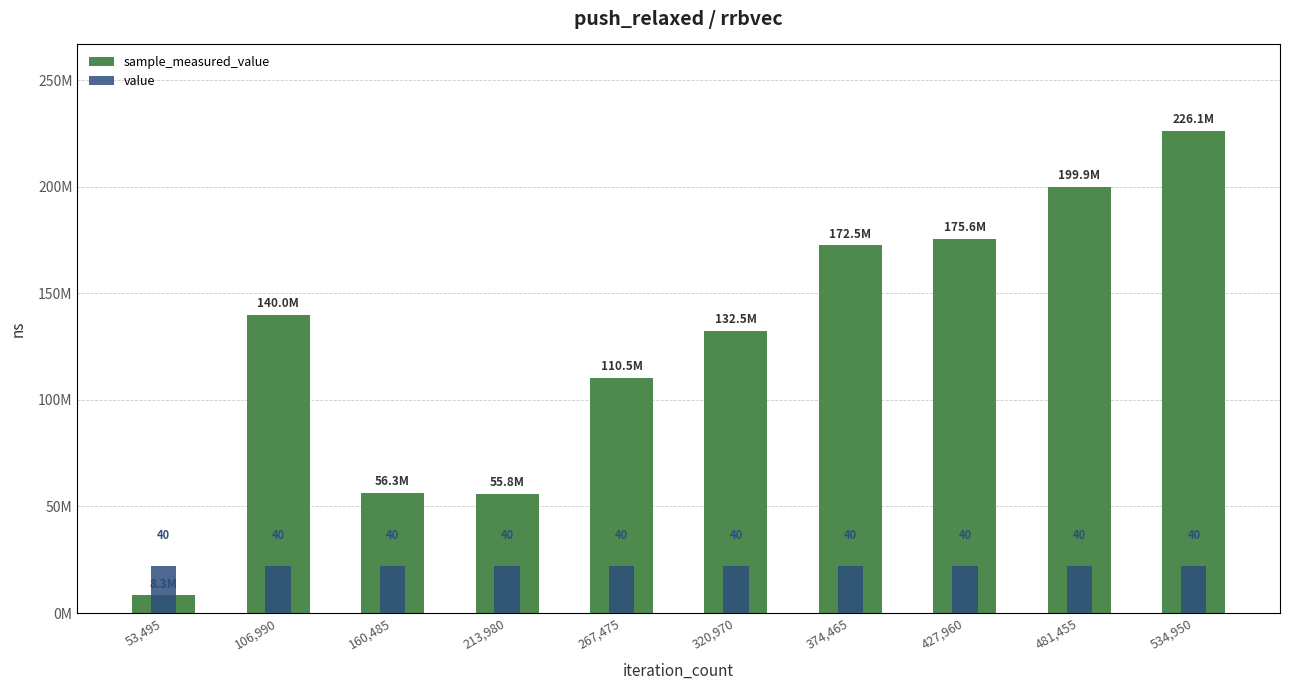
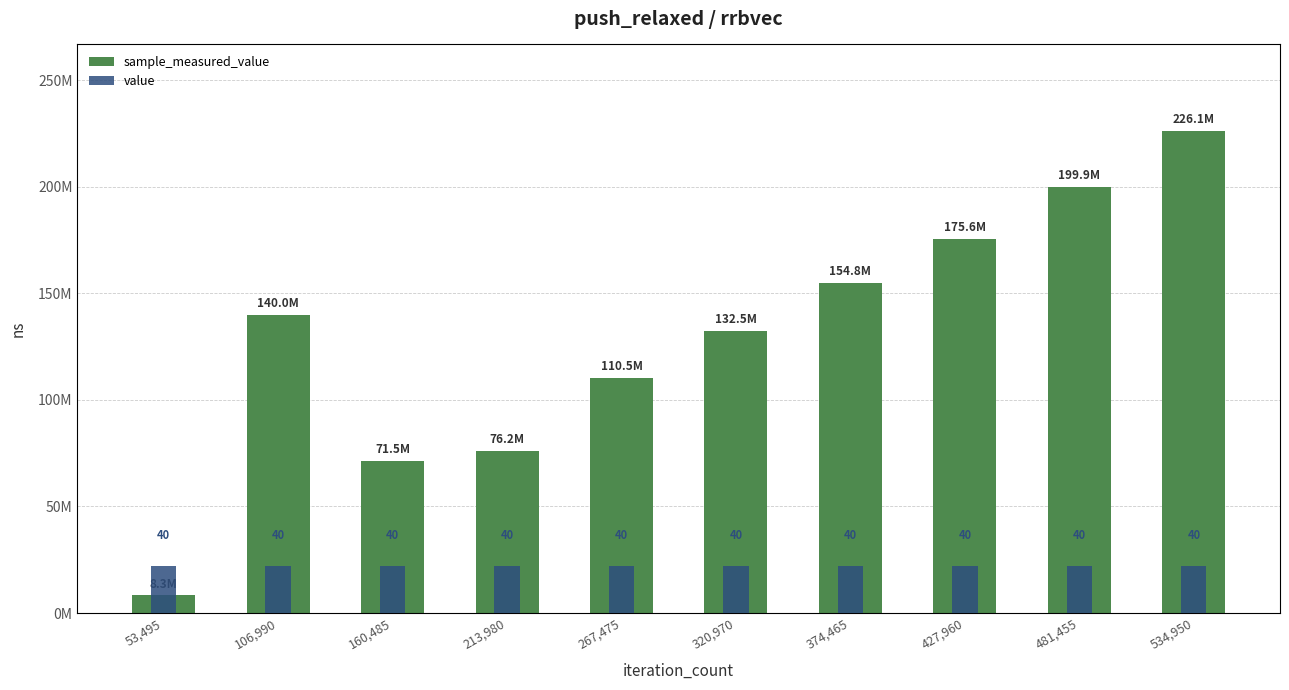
  {
    "sample_measured_value": {
      "53,495": "8.3M",
      "106,990": "140.0M",
-     "160,485": "56.3M",
-     "213,980": "55.8M",
+     "160,485": "71.5M",
+     "213,980": "76.2M",
      "267,475": "110.5M",
      "320,970": "132.5M",
-     "374,465": "172.5M",
+     "374,465": "154.8M",
      "427,960": "175.6M",
      "481,455": "199.9M",
      "534,950": "226.1M"
    },
    "value": {
      "53,495": "40",
      "106,990": "40",
      "160,485": "40",
      "213,980": "40",
      "267,475": "40",
      "320,970": "40",
      "374,465": "40",
      "427,960": "40",
      "481,455": "40",
      "534,950": "40"
    }
  }
